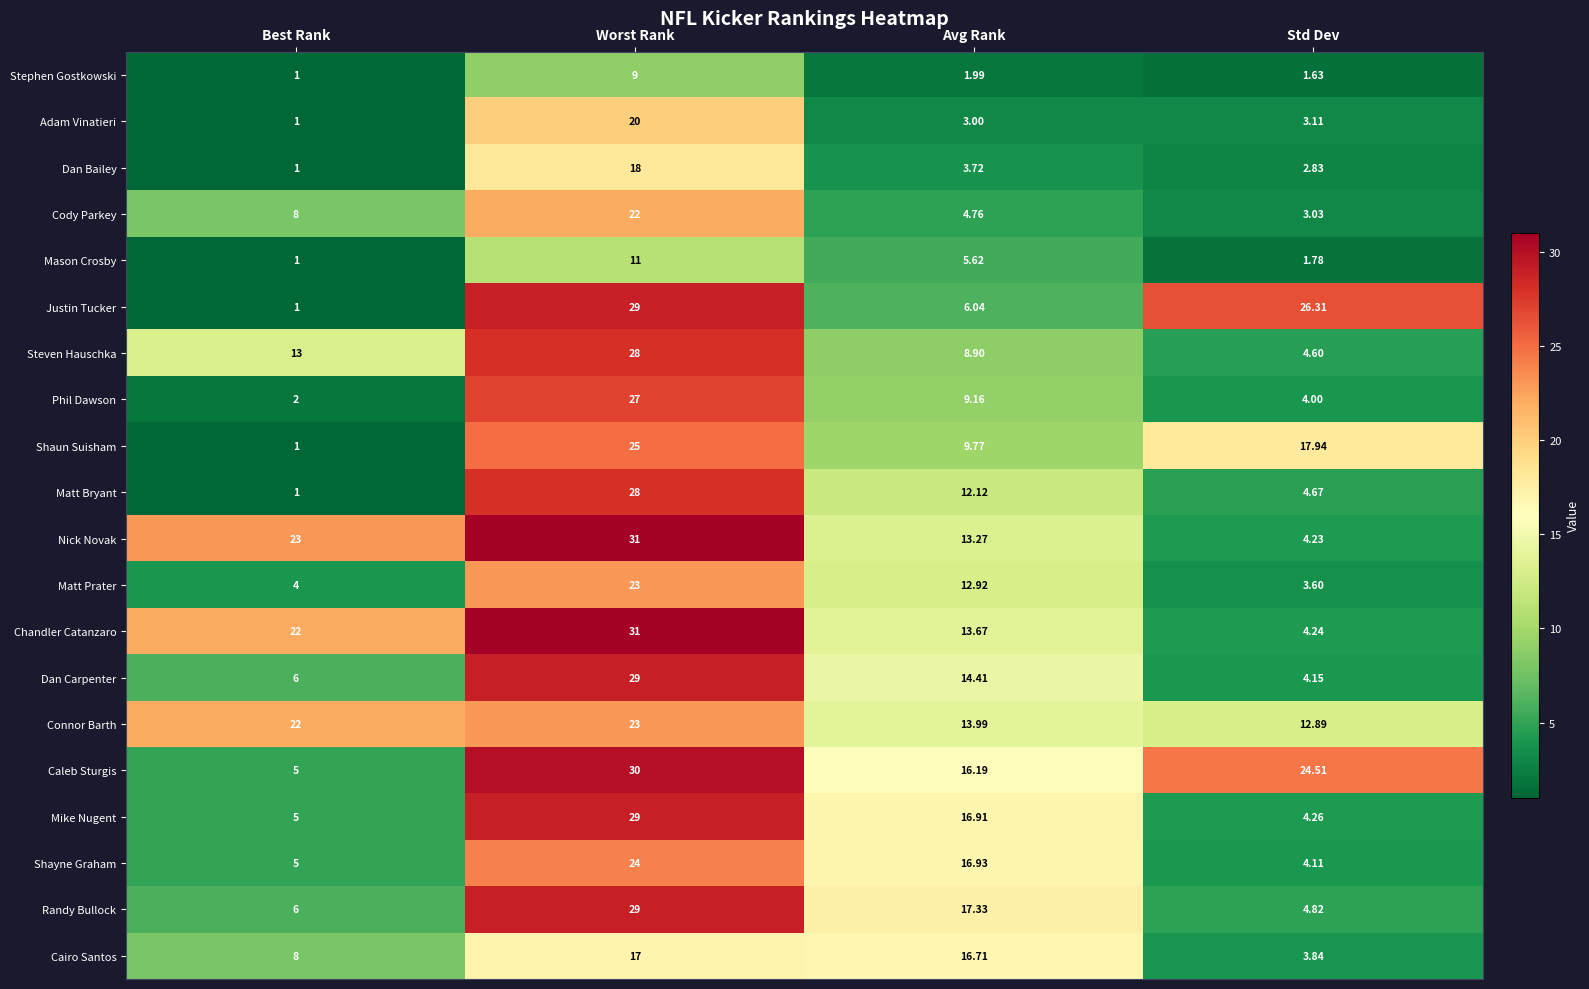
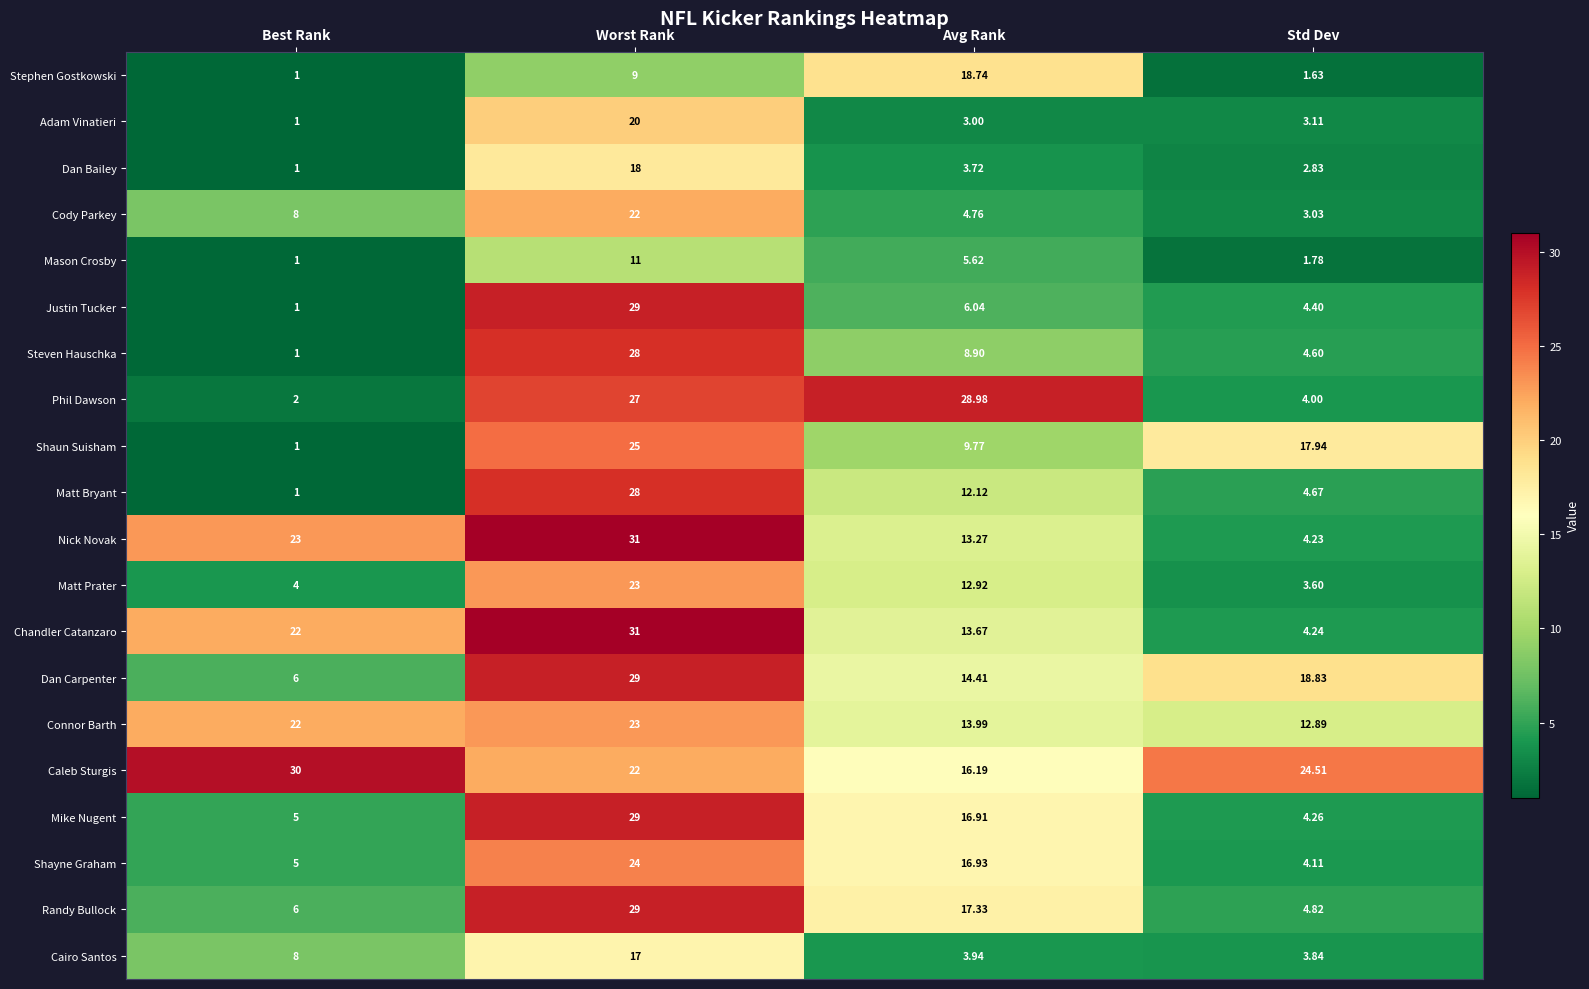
  {
    "Stephen Gostkowski": {
      "Best Rank": 1,
      "Worst Rank": 9,
-     "Avg Rank": 1.99,
+     "Avg Rank": 18.74,
      "Std Dev": 1.63
    },
    "Adam Vinatieri": {
      "Best Rank": 1,
      "Worst Rank": 20,
      "Avg Rank": 3.00,
      "Std Dev": 3.11
    },
    "Dan Bailey": {
      "Best Rank": 1,
      "Worst Rank": 18,
      "Avg Rank": 3.72,
      "Std Dev": 2.83
    },
    "Cody Parkey": {
      "Best Rank": 8,
      "Worst Rank": 22,
      "Avg Rank": 4.76,
      "Std Dev": 3.03
    },
    "Mason Crosby": {
      "Best Rank": 1,
      "Worst Rank": 11,
      "Avg Rank": 5.62,
      "Std Dev": 1.78
    },
    "Justin Tucker": {
      "Best Rank": 1,
      "Worst Rank": 29,
      "Avg Rank": 6.04,
-     "Std Dev": 26.31
+     "Std Dev": 4.40
    },
    "Steven Hauschka": {
-     "Best Rank": 13,
+     "Best Rank": 1,
      "Worst Rank": 28,
      "Avg Rank": 8.90,
      "Std Dev": 4.60
    },
    "Phil Dawson": {
      "Best Rank": 2,
      "Worst Rank": 27,
-     "Avg Rank": 9.16,
+     "Avg Rank": 28.98,
      "Std Dev": 4.00
    },
    "Shaun Suisham": {
      "Best Rank": 1,
      "Worst Rank": 25,
      "Avg Rank": 9.77,
      "Std Dev": 17.94
    },
    "Matt Bryant": {
      "Best Rank": 1,
      "Worst Rank": 28,
      "Avg Rank": 12.12,
      "Std Dev": 4.67
    },
    "Nick Novak": {
      "Best Rank": 23,
      "Worst Rank": 31,
      "Avg Rank": 13.27,
      "Std Dev": 4.23
    },
    "Matt Prater": {
      "Best Rank": 4,
      "Worst Rank": 23,
      "Avg Rank": 12.92,
      "Std Dev": 3.60
    },
    "Chandler Catanzaro": {
      "Best Rank": 22,
      "Worst Rank": 31,
      "Avg Rank": 13.67,
      "Std Dev": 4.24
    },
    "Dan Carpenter": {
      "Best Rank": 6,
      "Worst Rank": 29,
      "Avg Rank": 14.41,
-     "Std Dev": 4.15
+     "Std Dev": 18.83
    },
    "Connor Barth": {
      "Best Rank": 22,
      "Worst Rank": 23,
      "Avg Rank": 13.99,
      "Std Dev": 12.89
    },
    "Caleb Sturgis": {
-     "Best Rank": 5,
-     "Worst Rank": 30,
+     "Best Rank": 30,
+     "Worst Rank": 22,
      "Avg Rank": 16.19,
      "Std Dev": 24.51
    },
    "Mike Nugent": {
      "Best Rank": 5,
      "Worst Rank": 29,
      "Avg Rank": 16.91,
      "Std Dev": 4.26
    },
    "Shayne Graham": {
      "Best Rank": 5,
      "Worst Rank": 24,
      "Avg Rank": 16.93,
      "Std Dev": 4.11
    },
    "Randy Bullock": {
      "Best Rank": 6,
      "Worst Rank": 29,
      "Avg Rank": 17.33,
      "Std Dev": 4.82
    },
    "Cairo Santos": {
      "Best Rank": 8,
      "Worst Rank": 17,
-     "Avg Rank": 16.71,
+     "Avg Rank": 3.94,
      "Std Dev": 3.84
    }
  }
